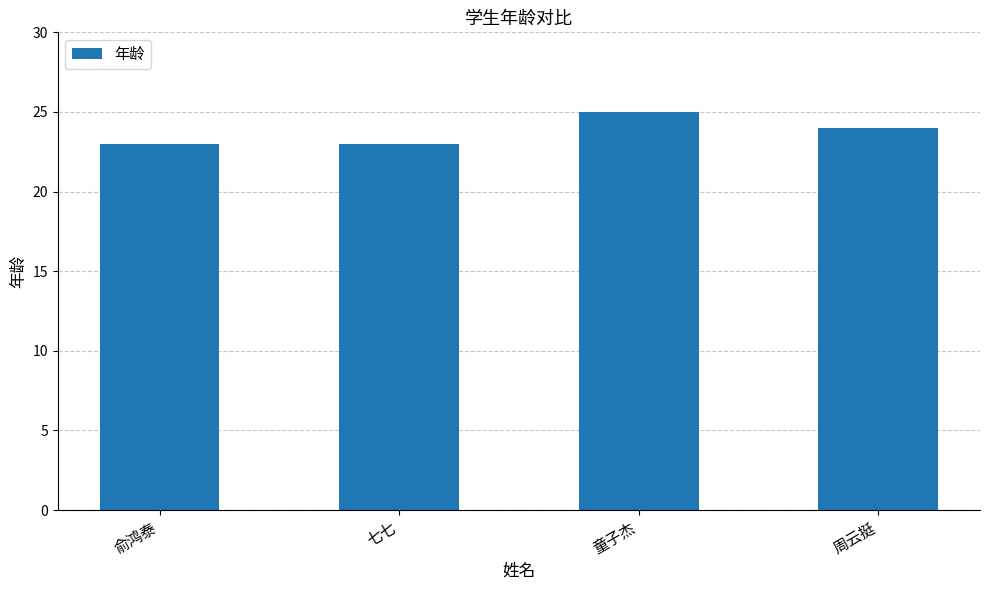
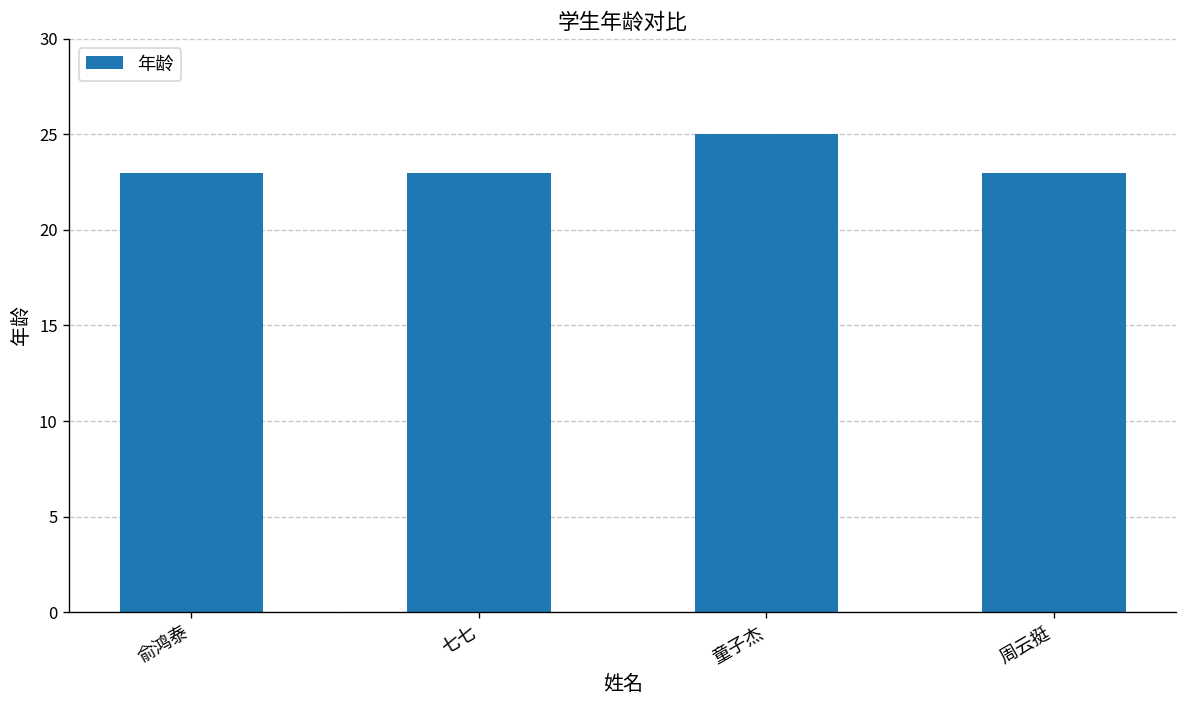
  {
    "俞鸿泰": 23,
    "七七": 23,
    "童子杰": 25,
-   "周云挺": 24
+   "周云挺": 23
  }
